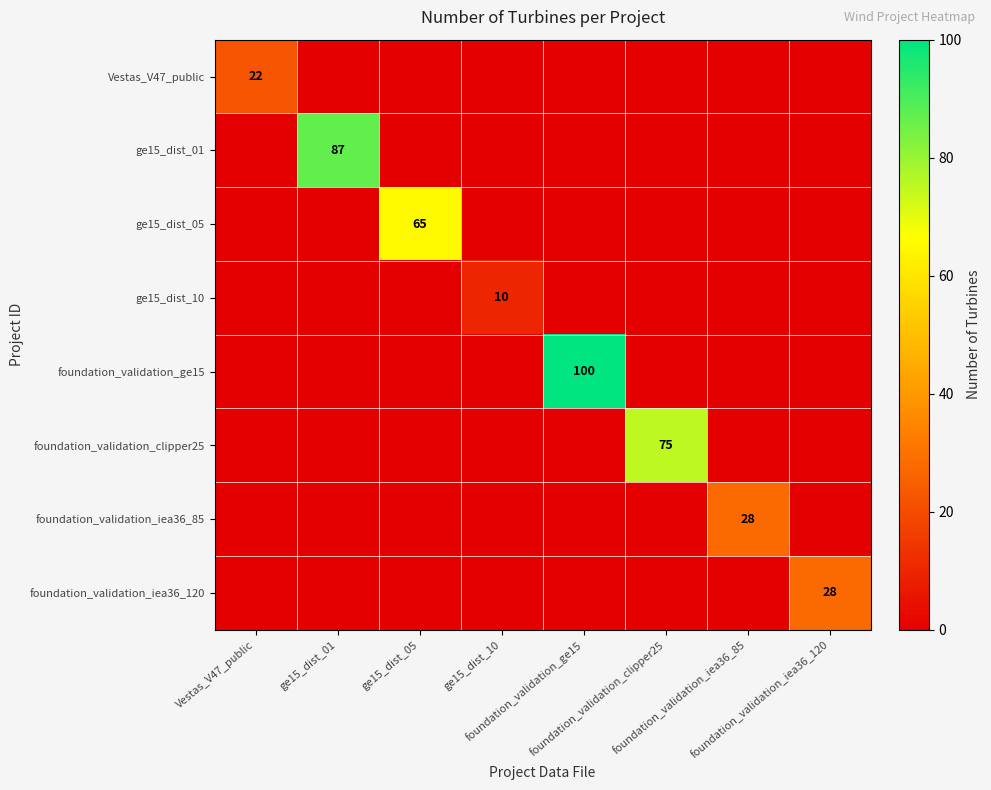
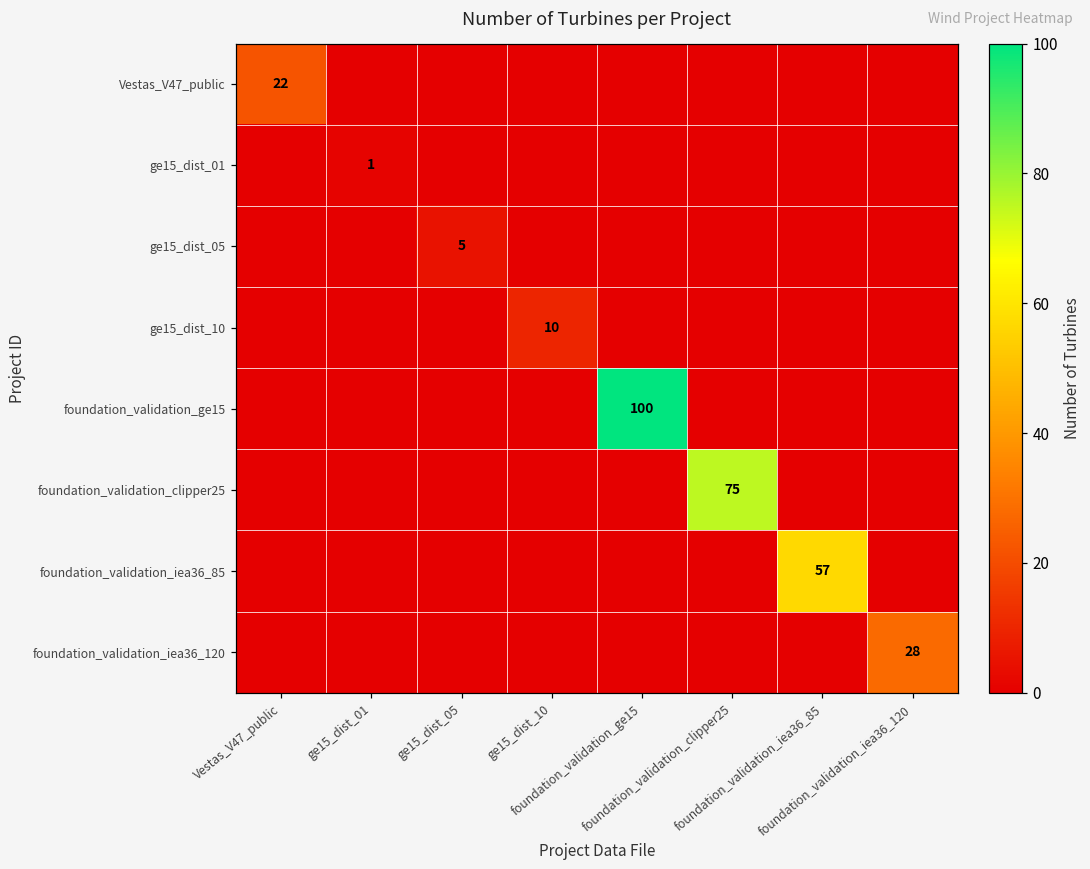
  {
    "Vestas_V47_public": {
      "Vestas_V47_public": 22
    },
    "ge15_dist_01": {
-     "ge15_dist_01": 87
+     "ge15_dist_01": 1
    },
    "ge15_dist_05": {
-     "ge15_dist_05": 65
+     "ge15_dist_05": 5
    },
    "ge15_dist_10": {
      "ge15_dist_10": 10
    },
    "foundation_validation_ge15": {
      "foundation_validation_ge15": 100
    },
    "foundation_validation_clipper25": {
      "foundation_validation_clipper25": 75
    },
    "foundation_validation_iea36_85": {
-     "foundation_validation_iea36_85": 28
+     "foundation_validation_iea36_85": 57
    },
    "foundation_validation_iea36_120": {
      "foundation_validation_iea36_120": 28
    }
  }
